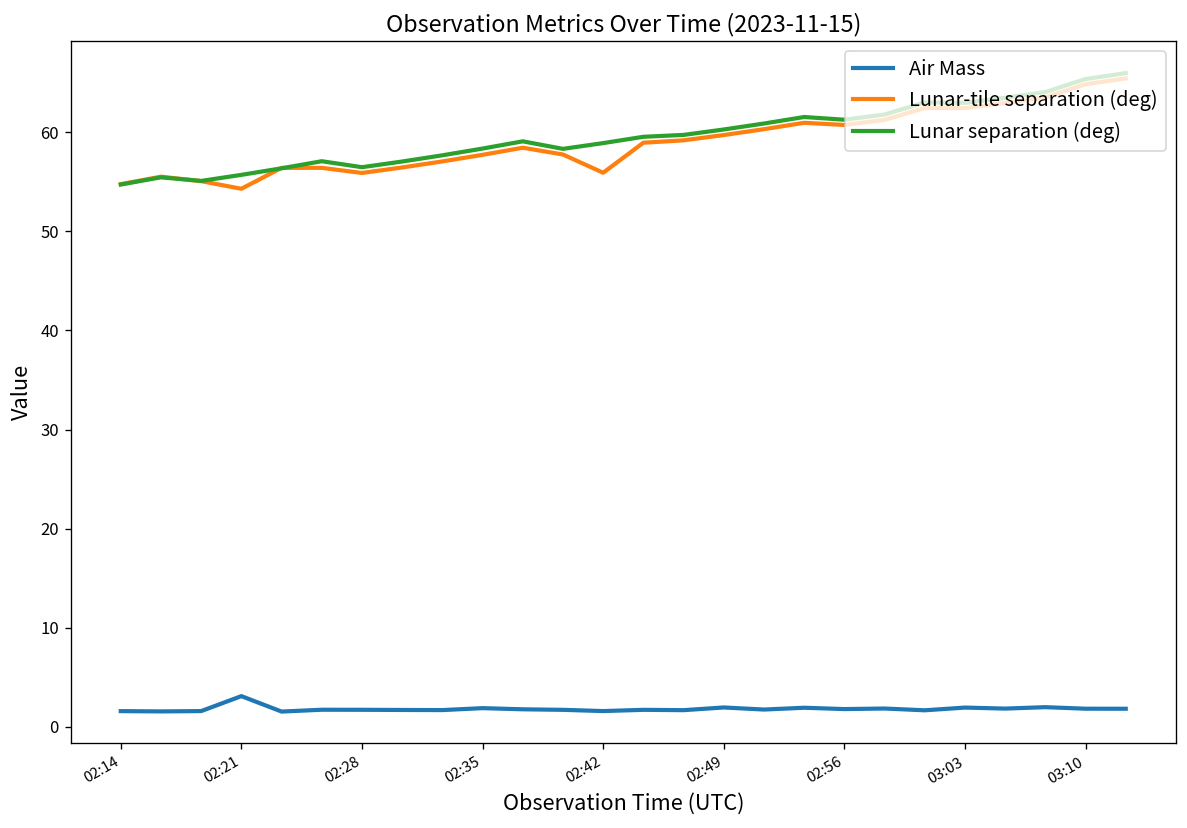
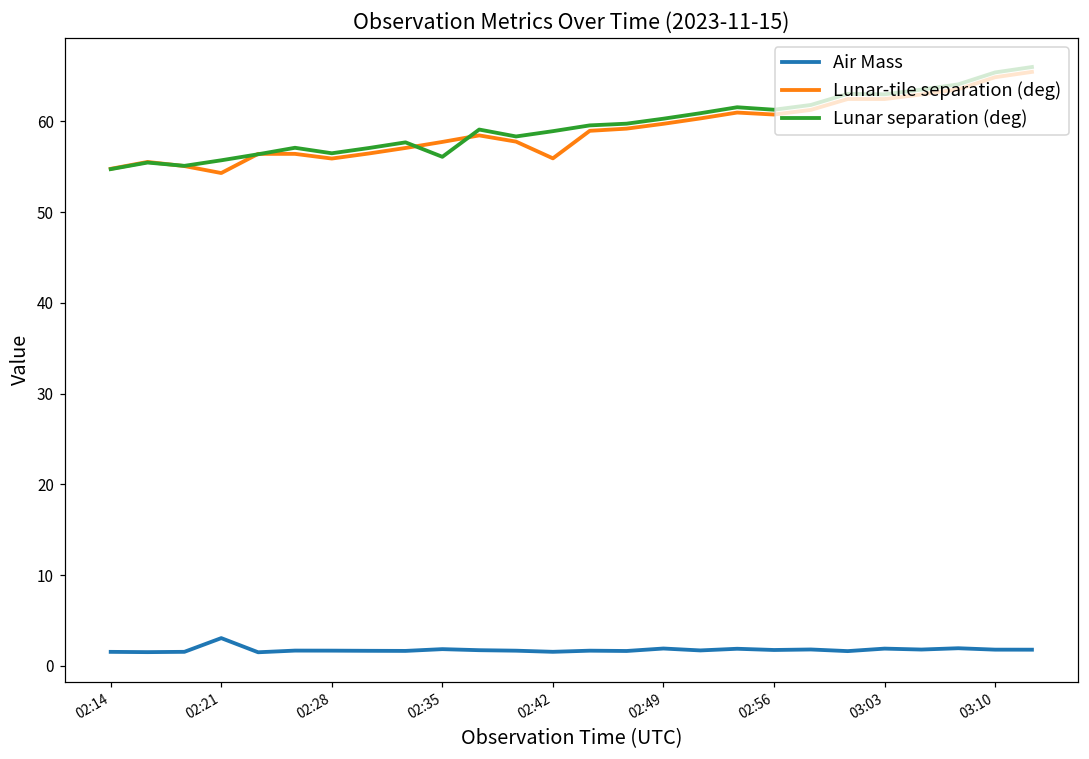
  {
    "Air Mass": {
      "02:14": 2,
      "02:21": 3,
      "02:28": 2,
      "02:35": 2,
      "02:42": 2,
      "02:49": 2,
      "02:56": 2,
      "03:03": 2,
      "03:10": 2
    },
    "Lunar-tile separation (deg)": {
      "02:21": 54,
      "02:28": 56,
      "02:35": 58,
      "02:42": 56,
      "02:49": 60,
      "02:56": 61
    },
    "Lunar separation (deg)": {
      "02:21": 56,
      "02:28": 56,
-     "02:35": 58,
+     "02:35": 56,
      "02:42": 59,
      "02:49": 60,
      "02:56": 61
    }
  }
